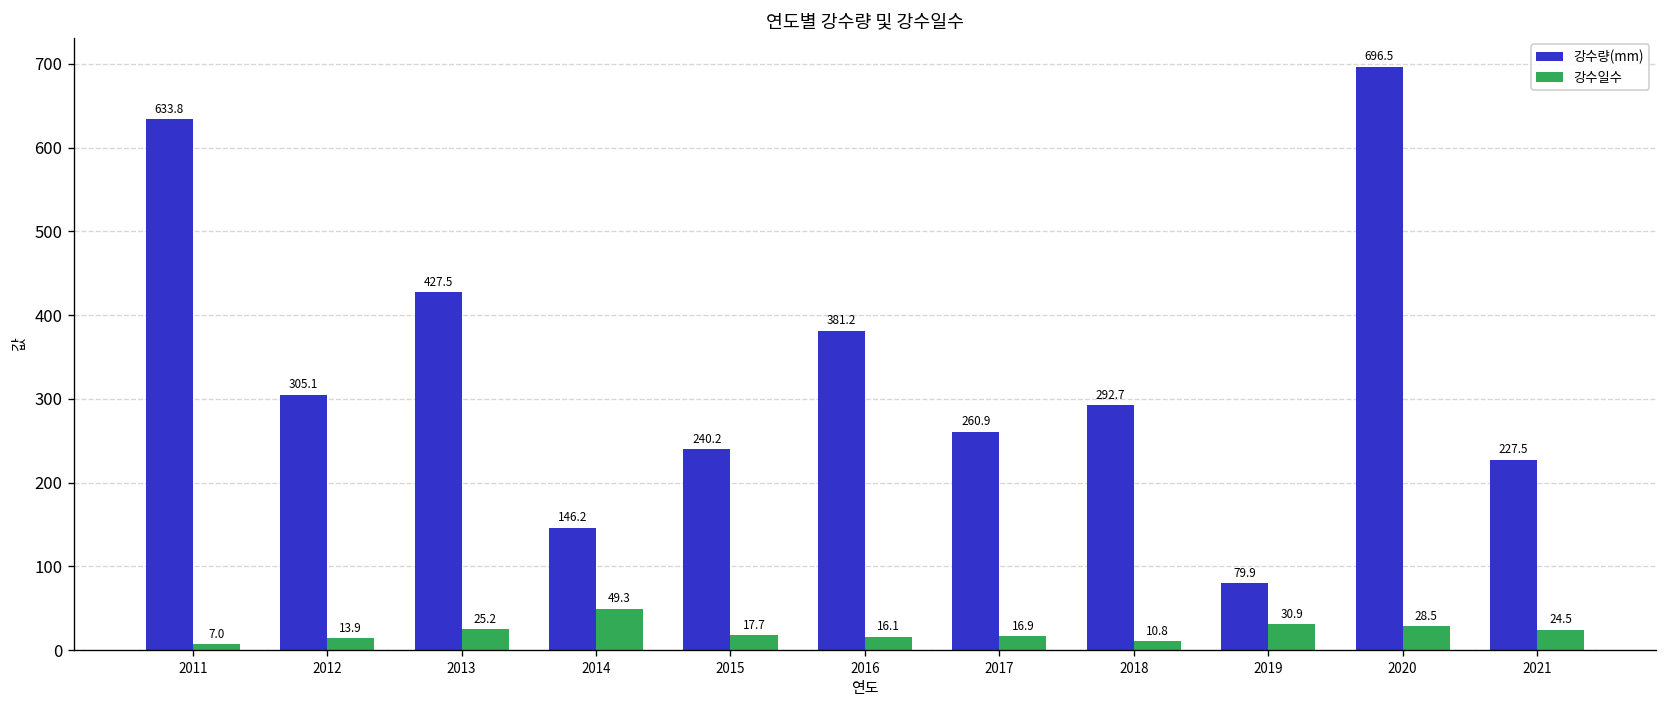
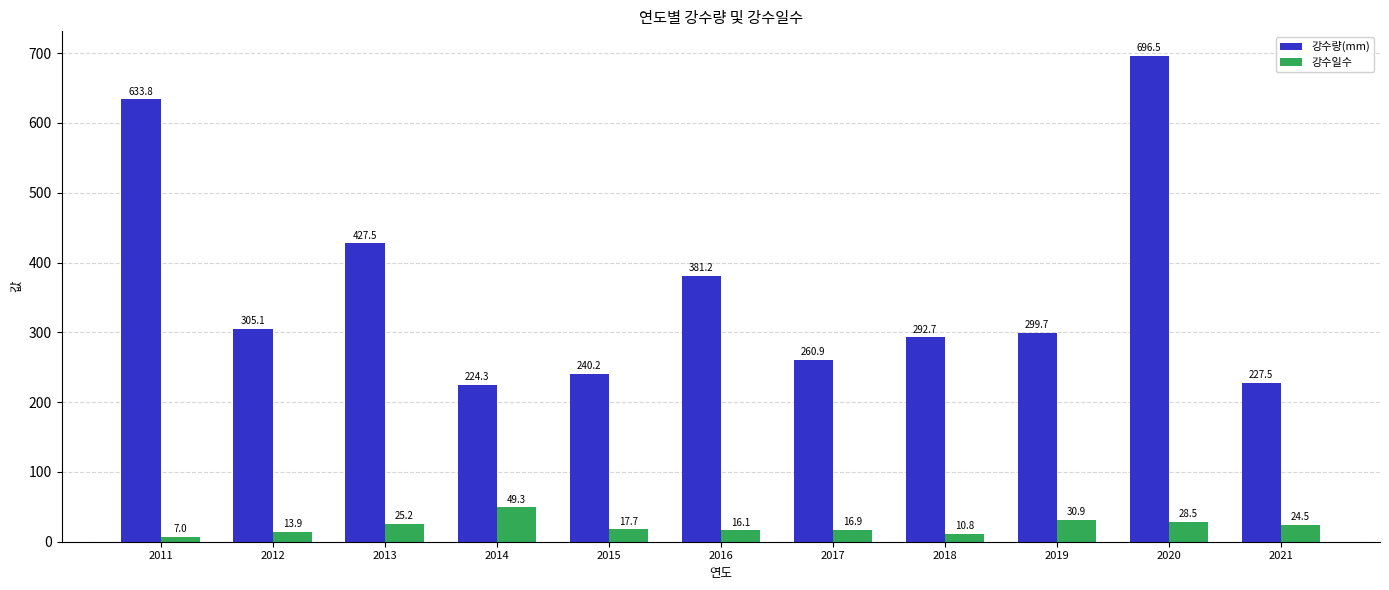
  {
    "강수량(mm)": {
      "2011": 633.8,
      "2012": 305.1,
      "2013": 427.5,
-     "2014": 146.2,
+     "2014": 224.3,
      "2015": 240.2,
      "2016": 381.2,
      "2017": 260.9,
      "2018": 292.7,
-     "2019": 79.9,
+     "2019": 299.7,
      "2020": 696.5,
      "2021": 227.5
    },
    "강수일수": {
      "2011": 7.0,
      "2012": 13.9,
      "2013": 25.2,
      "2014": 49.3,
      "2015": 17.7,
      "2016": 16.1,
      "2017": 16.9,
      "2018": 10.8,
      "2019": 30.9,
      "2020": 28.5,
      "2021": 24.5
    }
  }
